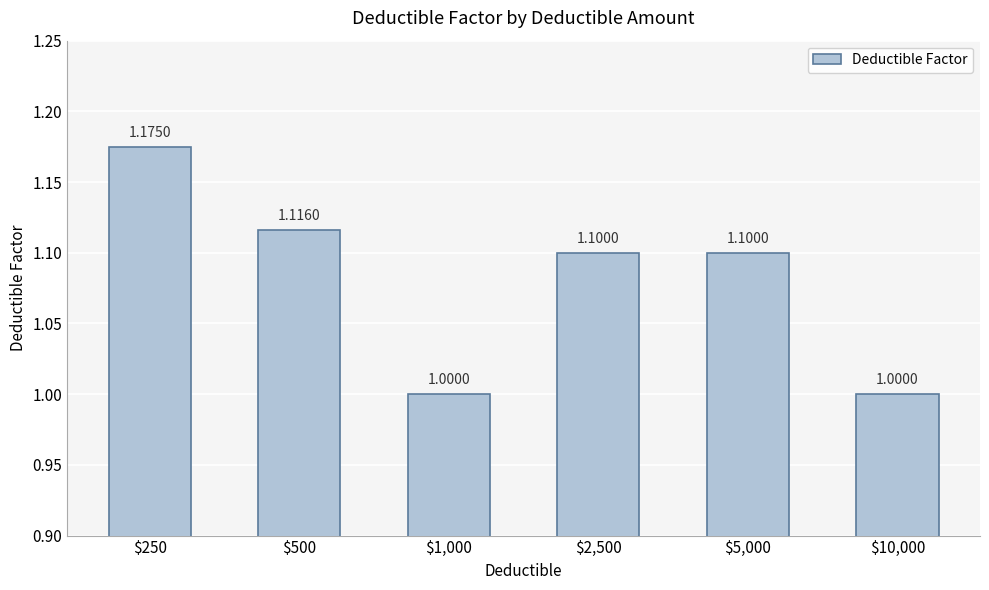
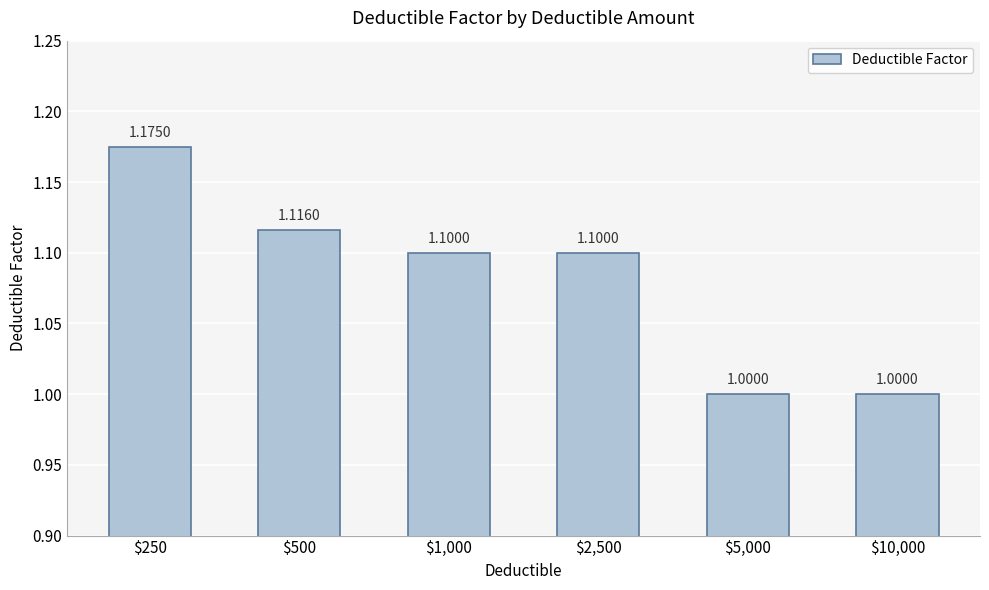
  {
    "$250": 1.1750,
    "$500": 1.1160,
-   "$1,000": 1.0000,
+   "$1,000": 1.1000,
    "$2,500": 1.1000,
-   "$5,000": 1.1000,
+   "$5,000": 1.0000,
    "$10,000": 1.0000
  }
